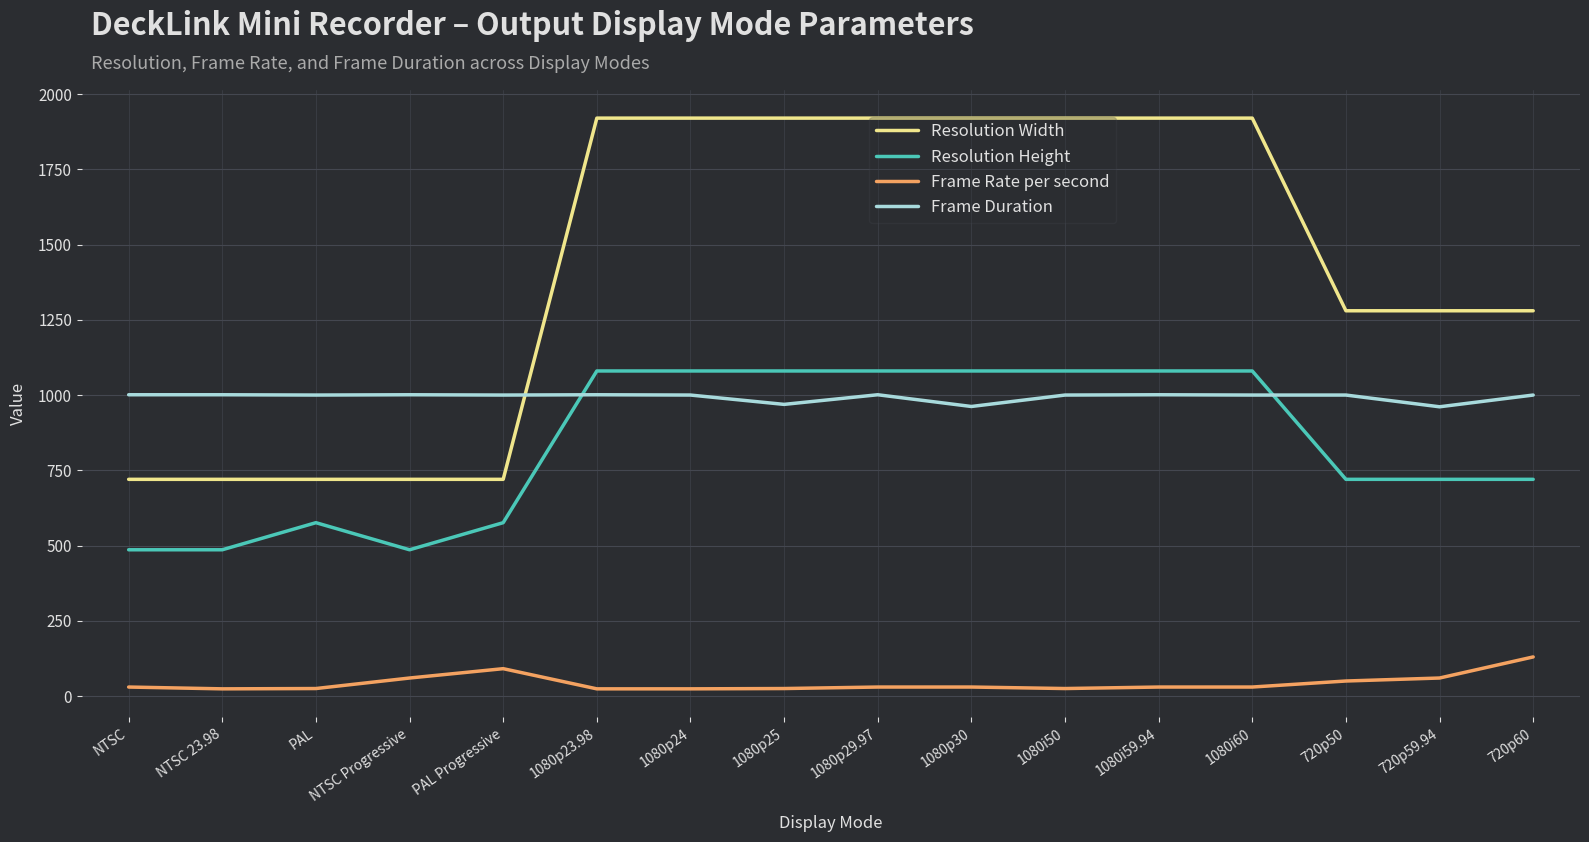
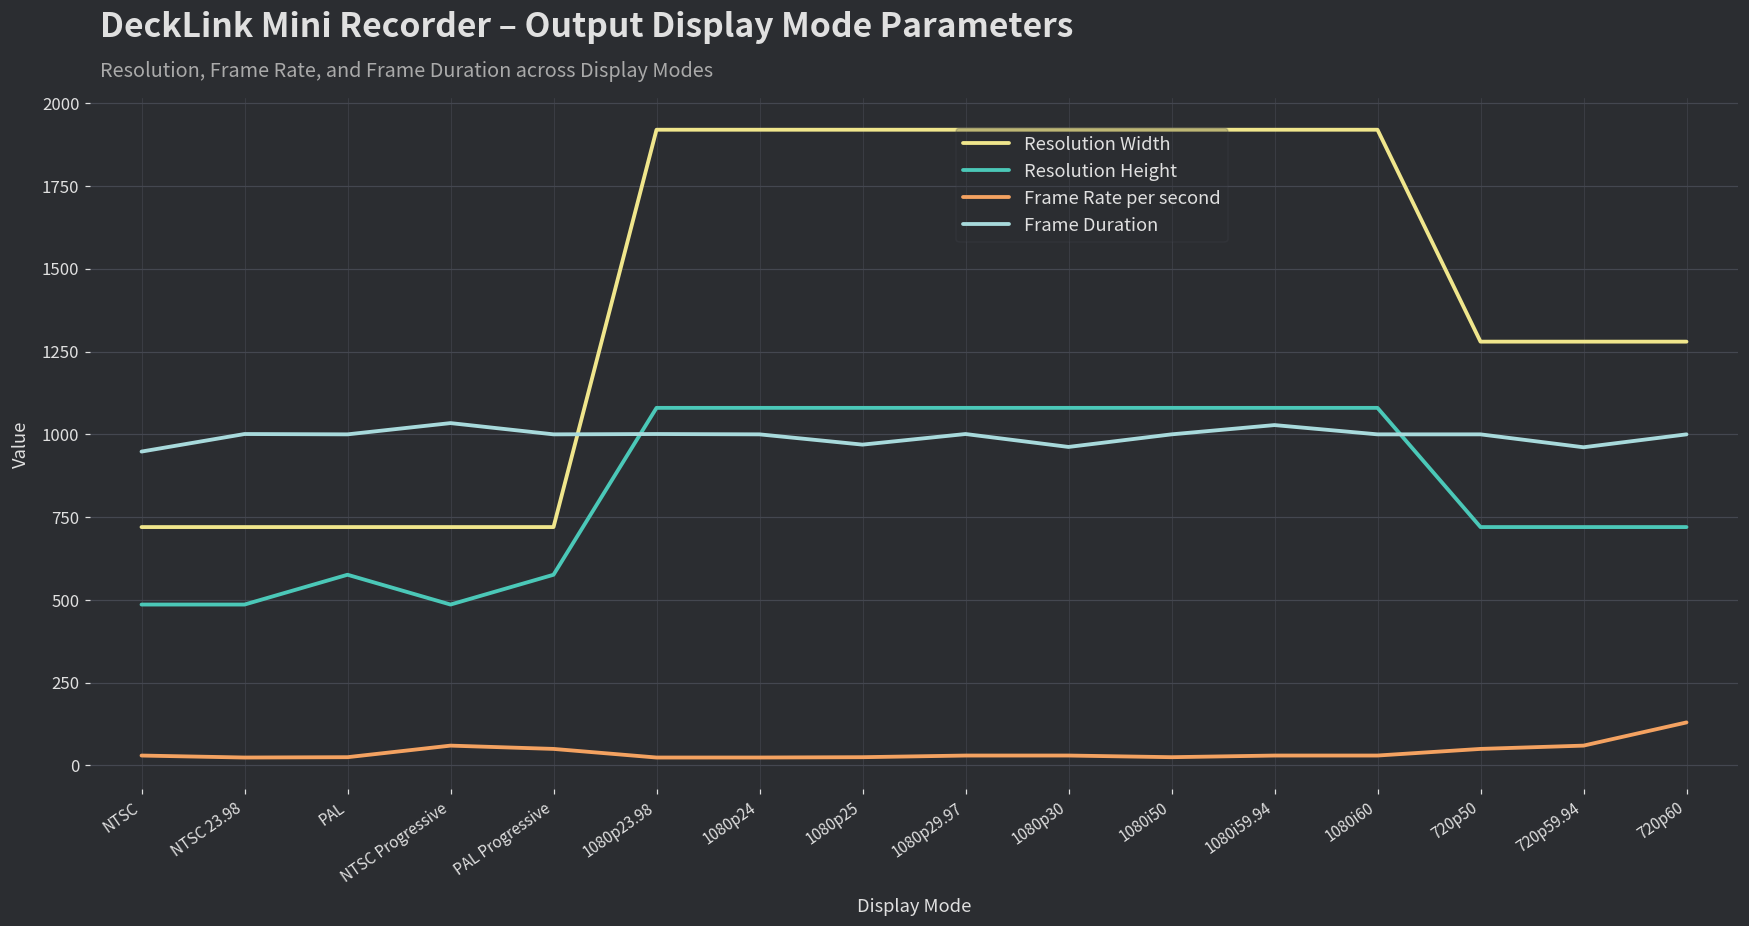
  {
    "Resolution Width": {
      "NTSC": 720,
      "NTSC 23.98": 720,
      "PAL": 720,
      "NTSC Progressive": 720,
      "PAL Progressive": 720,
      "1080p23.98": 1920,
      "1080p24": 1920,
      "1080p25": 1920,
      "1080i59.94": 1920,
      "1080i60": 1920,
      "720p50": 1280,
      "720p59.94": 1280,
      "720p60": 1280
    },
    "Resolution Height": {
      "NTSC": 490,
      "NTSC 23.98": 490,
      "PAL": 580,
      "NTSC Progressive": 490,
      "PAL Progressive": 580,
      "1080p23.98": 1080,
      "1080p24": 1080,
      "1080p25": 1080,
      "1080p29.97": 1080,
      "1080p30": 1080,
      "1080i50": 1080,
      "1080i59.94": 1080,
      "1080i60": 1080,
      "720p50": 720,
      "720p59.94": 720,
      "720p60": 720
    },
    "Frame Rate per second": {
      "NTSC": 30,
      "NTSC 23.98": 20,
      "PAL": 30,
      "NTSC Progressive": 60,
-     "PAL Progressive": 90,
+     "PAL Progressive": 50,
      "1080p23.98": 20,
      "1080p24": 20,
      "1080p25": 30,
      "1080p29.97": 30,
      "1080p30": 30,
      "1080i50": 30,
      "1080i59.94": 30,
      "1080i60": 30,
      "720p50": 50,
      "720p59.94": 60,
      "720p60": 130
    },
    "Frame Duration": {
-     "NTSC": 1000,
+     "NTSC": 950,
      "NTSC 23.98": 1000,
      "PAL": 1000,
-     "NTSC Progressive": 1000,
+     "NTSC Progressive": 1030,
      "PAL Progressive": 1000,
      "1080p23.98": 1000,
      "1080p24": 1000,
      "1080p25": 970,
      "1080p29.97": 1000,
      "1080p30": 960,
      "1080i50": 1000,
-     "1080i59.94": 1000,
+     "1080i59.94": 1030,
      "1080i60": 1000,
      "720p50": 1000,
      "720p59.94": 960,
      "720p60": 1000
    }
  }
